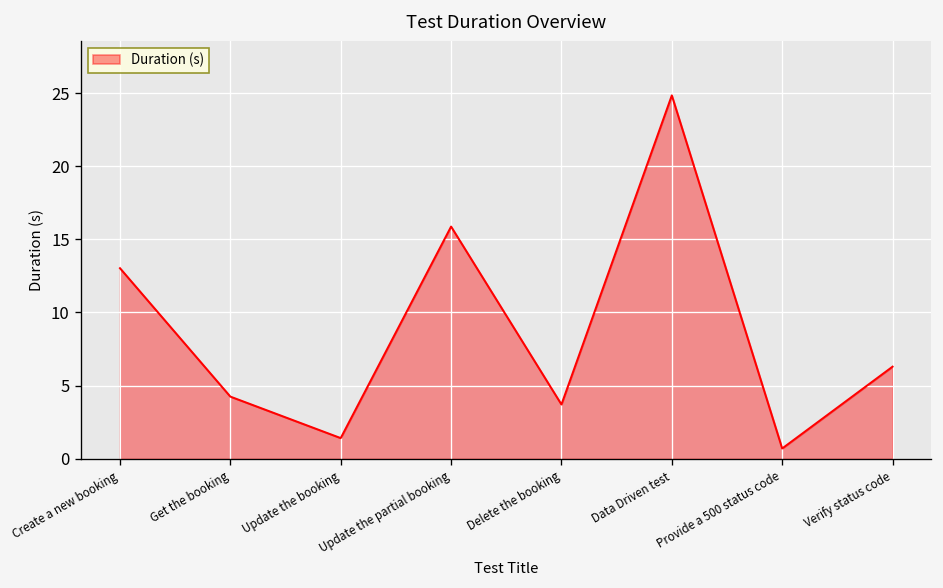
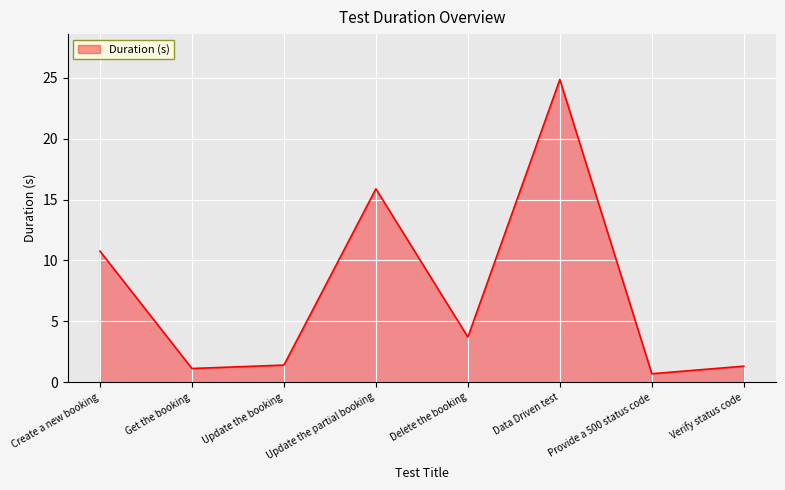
  {
-   "Create a new booking": 13.0,
-   "Get the booking": 4.2,
+   "Create a new booking": 10.8,
+   "Get the booking": 1.1,
    "Update the booking": 1.4,
    "Update the partial booking": 15.9,
    "Delete the booking": 3.7,
    "Data Driven test": 24.9,
    "Provide a 500 status code": 0.7,
-   "Verify status code": 6.3
+   "Verify status code": 1.3
  }
